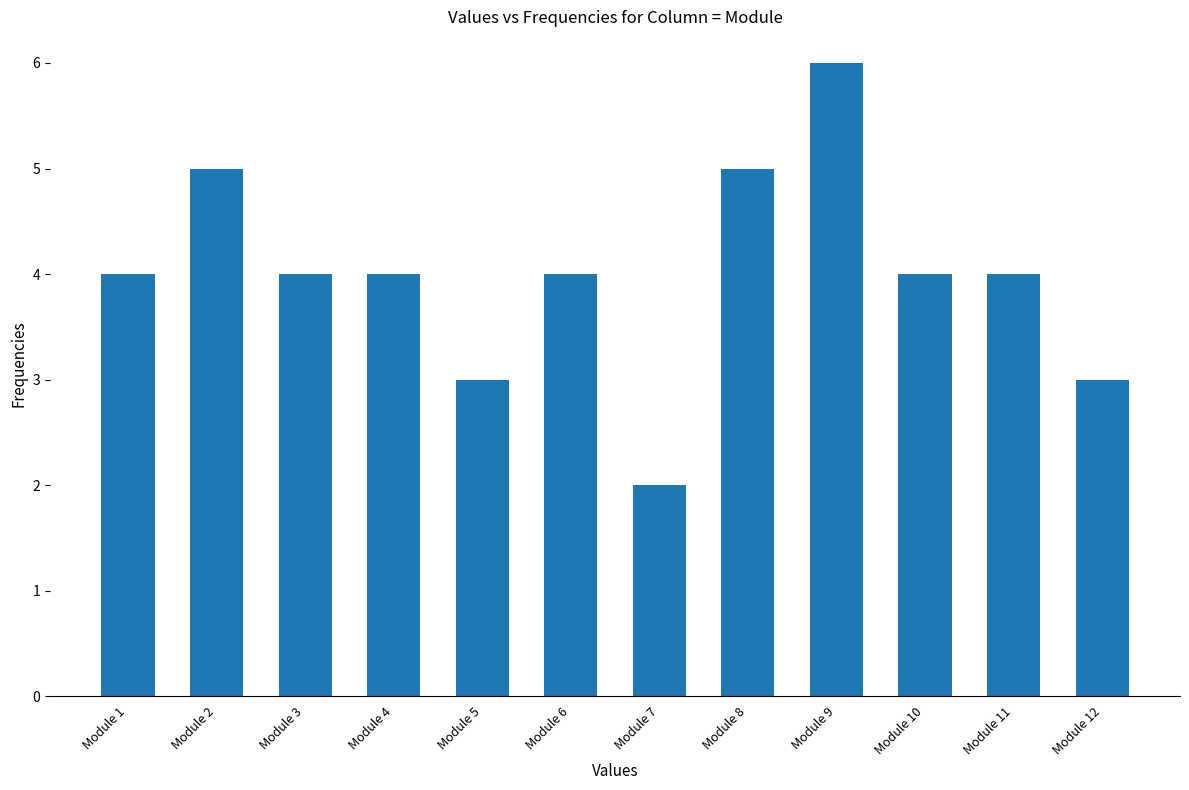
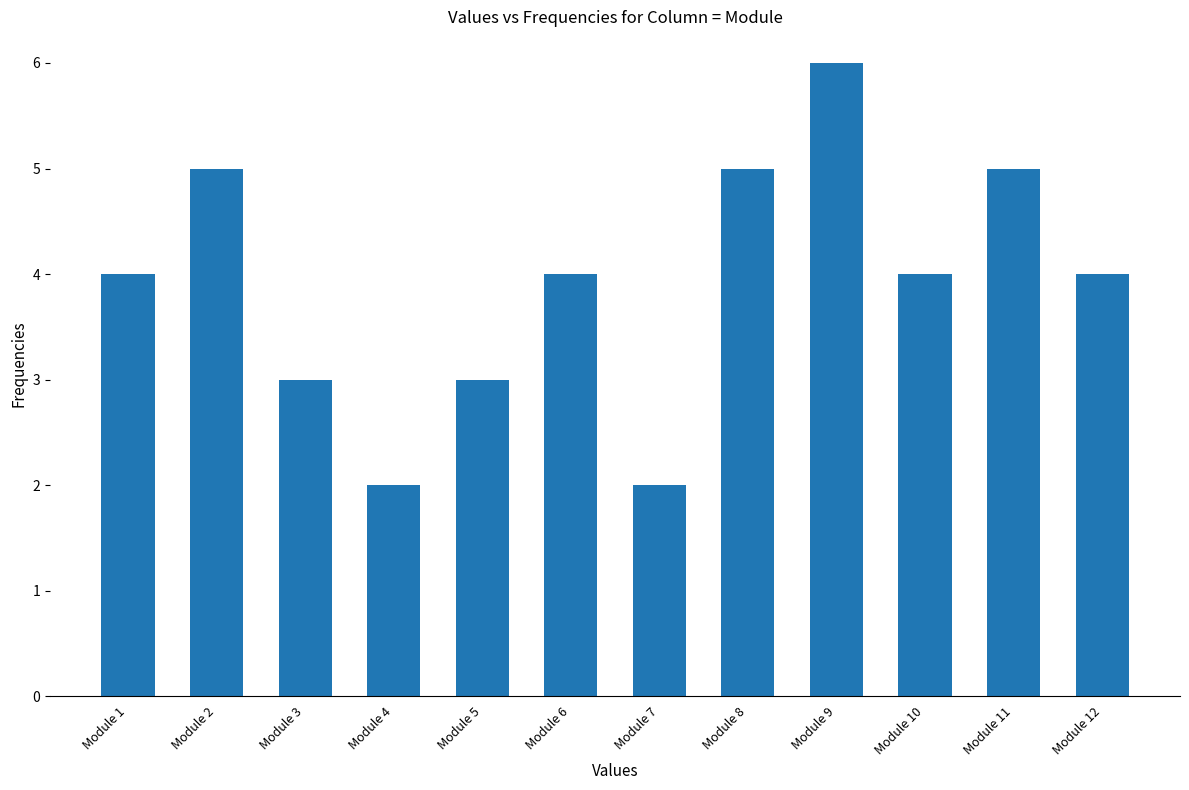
  {
    "Module 1": 4,
    "Module 2": 5,
-   "Module 3": 4,
-   "Module 4": 4,
+   "Module 3": 3,
+   "Module 4": 2,
    "Module 5": 3,
    "Module 6": 4,
    "Module 7": 2,
    "Module 8": 5,
    "Module 9": 6,
    "Module 10": 4,
-   "Module 11": 4,
-   "Module 12": 3
+   "Module 11": 5,
+   "Module 12": 4
  }
